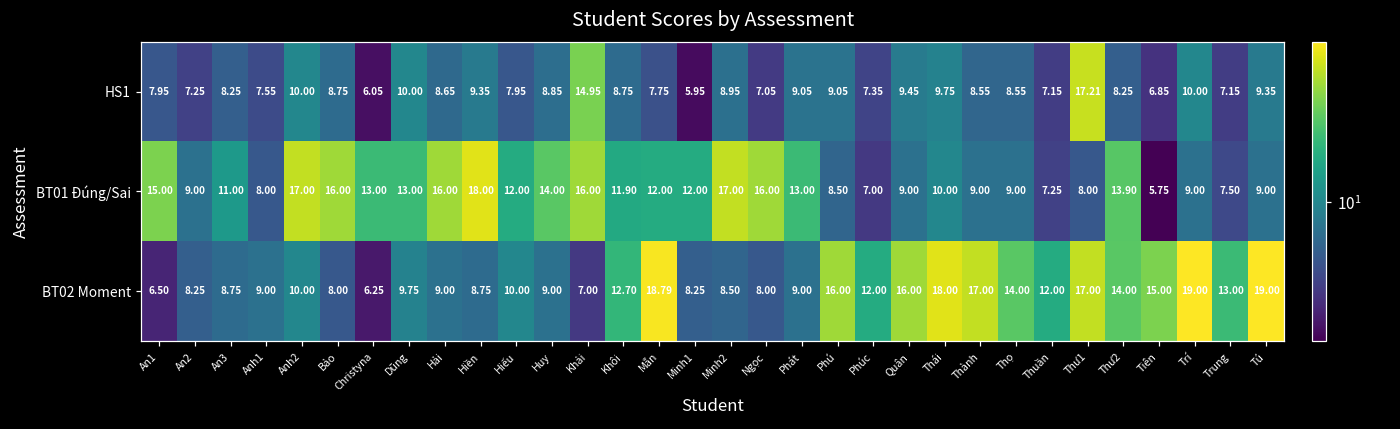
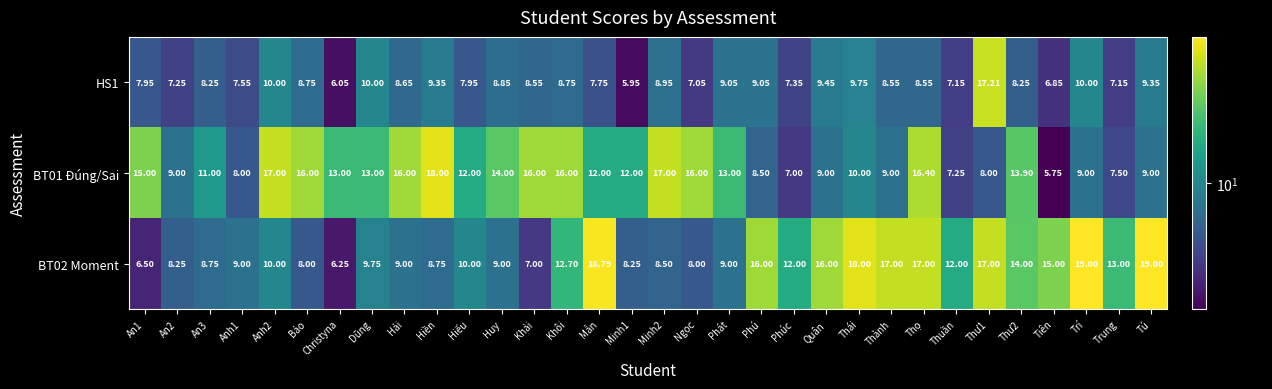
  {
    "HS1": {
      "An1": 7.95,
      "An2": 7.25,
      "An3": 8.25,
      "Anh1": 7.55,
      "Anh2": 10.00,
      "Bảo": 8.75,
      "Christyna": 6.05,
      "Dũng": 10.00,
      "Hải": 8.65,
      "Hiền": 9.35,
      "Hiếu": 7.95,
      "Huy": 8.85,
-     "Khải": 14.95,
+     "Khải": 8.55,
      "Khôi": 8.75,
      "Mẫn": 7.75,
      "Minh1": 5.95,
      "Minh2": 8.95,
      "Ngọc": 7.05,
      "Phát": 9.05,
      "Phú": 9.05,
      "Phúc": 7.35,
      "Quân": 9.45,
      "Thái": 9.75,
      "Thành": 8.55,
      "Thọ": 8.55,
      "Thuần": 7.15,
      "Thư1": 17.21,
      "Thư2": 8.25,
      "Tiên": 6.85,
      "Trí": 10.00,
      "Trung": 7.15,
      "Tú": 9.35
    },
    "BT01 Đúng/Sai": {
      "An1": 15.00,
      "An2": 9.00,
      "An3": 11.00,
      "Anh1": 8.00,
      "Anh2": 17.00,
      "Bảo": 16.00,
      "Christyna": 13.00,
      "Dũng": 13.00,
      "Hải": 16.00,
      "Hiền": 18.00,
      "Hiếu": 12.00,
      "Huy": 14.00,
      "Khải": 16.00,
-     "Khôi": 11.90,
+     "Khôi": 16.00,
      "Mẫn": 12.00,
      "Minh1": 12.00,
      "Minh2": 17.00,
      "Ngọc": 16.00,
      "Phát": 13.00,
      "Phú": 8.50,
      "Phúc": 7.00,
      "Quân": 9.00,
      "Thái": 10.00,
      "Thành": 9.00,
-     "Thọ": 9.00,
+     "Thọ": 16.40,
      "Thuần": 7.25,
      "Thư1": 8.00,
      "Thư2": 13.90,
      "Tiên": 5.75,
      "Trí": 9.00,
      "Trung": 7.50,
      "Tú": 9.00
    },
    "BT02 Moment": {
      "An1": 6.50,
      "An2": 8.25,
      "An3": 8.75,
      "Anh1": 9.00,
      "Anh2": 10.00,
      "Bảo": 8.00,
      "Christyna": 6.25,
      "Dũng": 9.75,
      "Hải": 9.00,
      "Hiền": 8.75,
      "Hiếu": 10.00,
      "Huy": 9.00,
      "Khải": 7.00,
      "Khôi": 12.70,
      "Mẫn": 18.79,
      "Minh1": 8.25,
      "Minh2": 8.50,
      "Ngọc": 8.00,
      "Phát": 9.00,
      "Phú": 16.00,
      "Phúc": 12.00,
      "Quân": 16.00,
      "Thái": 18.00,
      "Thành": 17.00,
-     "Thọ": 14.00,
+     "Thọ": 17.00,
      "Thuần": 12.00,
      "Thư1": 17.00,
      "Thư2": 14.00,
      "Tiên": 15.00,
      "Trí": 19.00,
      "Trung": 13.00,
      "Tú": 19.00
    }
  }
